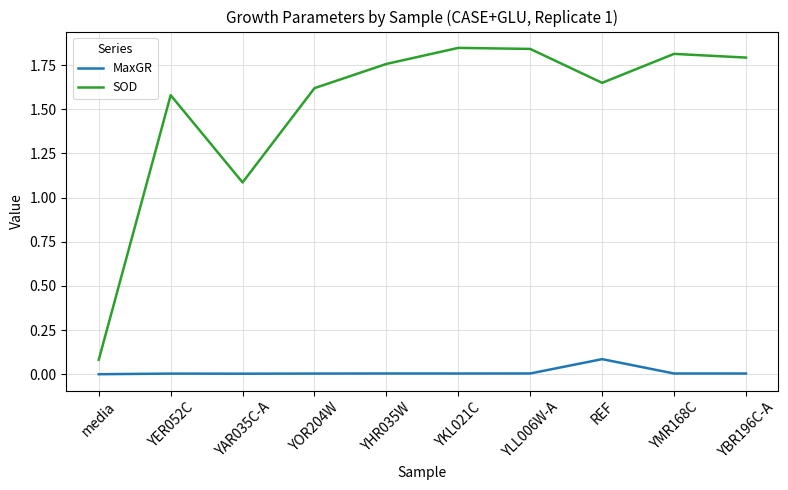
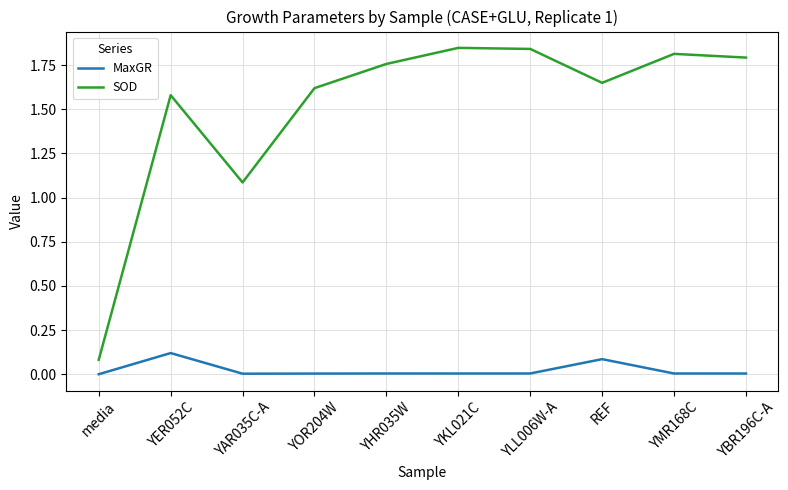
  {
    "MaxGR": {
      "media": 0.00,
-     "YER052C": 0.00,
+     "YER052C": 0.12,
      "YAR035C-A": 0.00,
      "YOR204W": 0.00,
      "YHR035W": 0.00,
      "YKL021C": 0.00,
      "YLL006W-A": 0.00,
      "REF": 0.09,
      "YMR168C": 0.00,
      "YBR196C-A": 0.00
    },
    "SOD": {
      "media": 0.08,
      "YER052C": 1.58,
      "YAR035C-A": 1.09,
      "YOR204W": 1.62,
      "YHR035W": 1.76,
      "YKL021C": 1.85,
      "YLL006W-A": 1.84,
      "REF": 1.65,
      "YMR168C": 1.81,
      "YBR196C-A": 1.79
    }
  }
